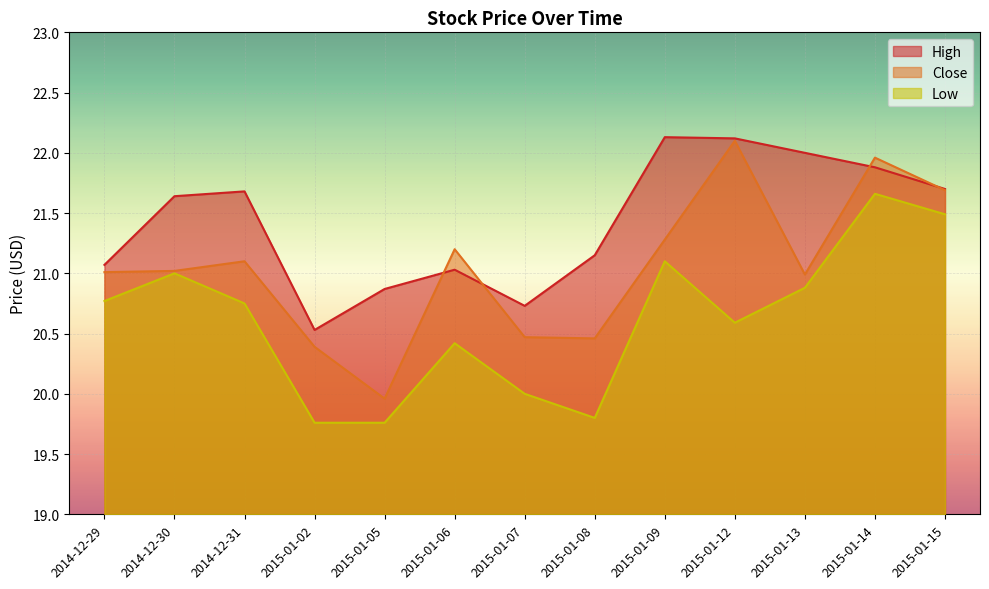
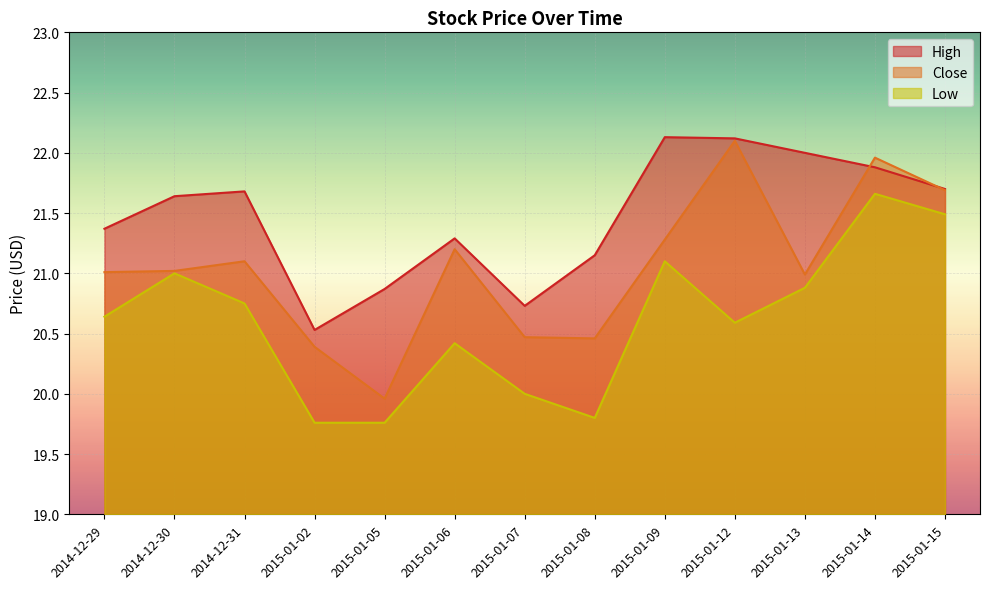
  {
    "High": {
-     "2014-12-29": 21.07,
+     "2014-12-29": 21.37,
      "2014-12-30": 21.64,
      "2014-12-31": 21.68,
      "2015-01-02": 20.53,
      "2015-01-05": 20.87,
-     "2015-01-06": 21.03,
+     "2015-01-06": 21.29,
      "2015-01-07": 20.73,
      "2015-01-08": 21.15,
      "2015-01-09": 22.13,
      "2015-01-13": 22.00,
      "2015-01-14": 21.88
    },
    "Close": {
      "2014-12-29": 21.01,
      "2014-12-31": 21.10,
      "2015-01-02": 20.39,
      "2015-01-05": 19.96,
      "2015-01-06": 21.20,
      "2015-01-07": 20.47,
      "2015-01-08": 20.46,
      "2015-01-09": 21.28,
      "2015-01-13": 20.99,
      "2015-01-14": 21.96
    },
    "Low": {
-     "2014-12-29": 20.77,
+     "2014-12-29": 20.64,
      "2014-12-31": 20.75,
      "2015-01-02": 19.76,
      "2015-01-05": 19.76,
      "2015-01-06": 20.42,
      "2015-01-07": 20.00,
      "2015-01-08": 19.80,
      "2015-01-09": 21.10,
      "2015-01-12": 20.59,
      "2015-01-13": 20.88,
      "2015-01-14": 21.66,
      "2015-01-15": 21.49
    }
  }
